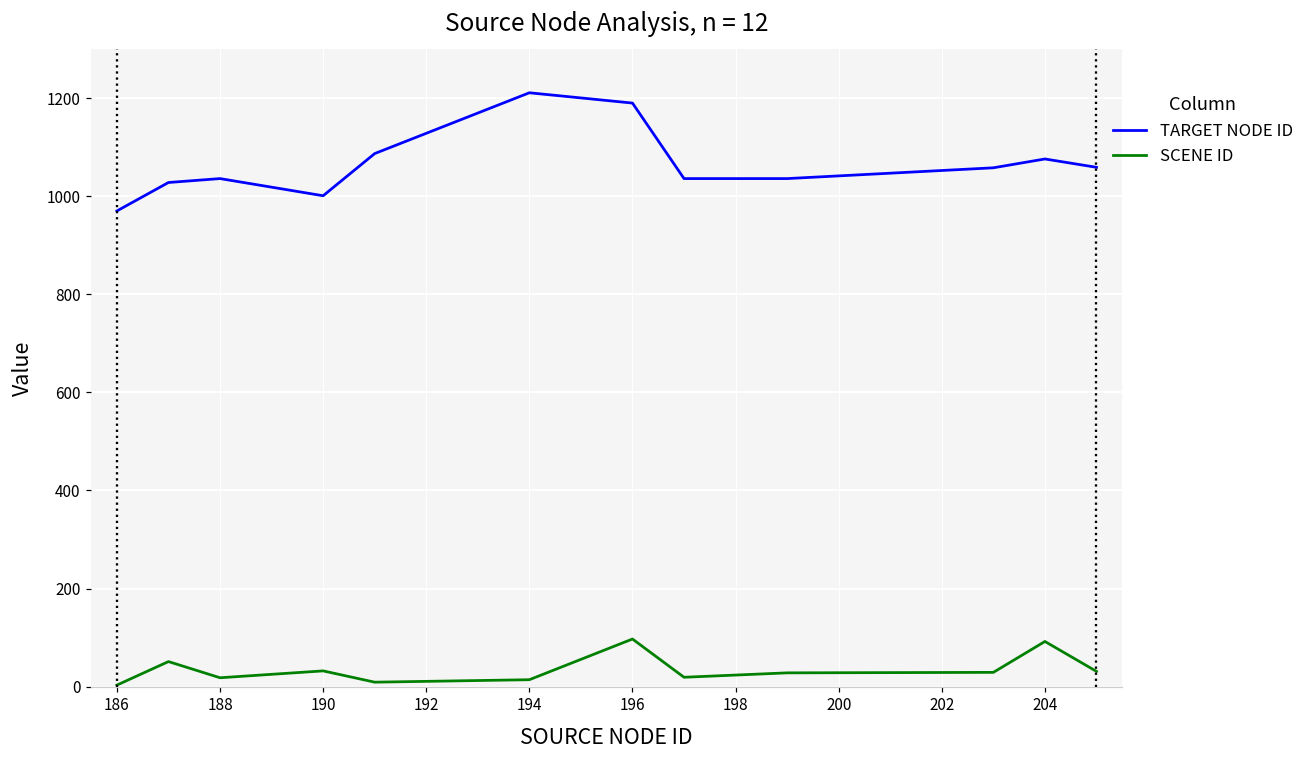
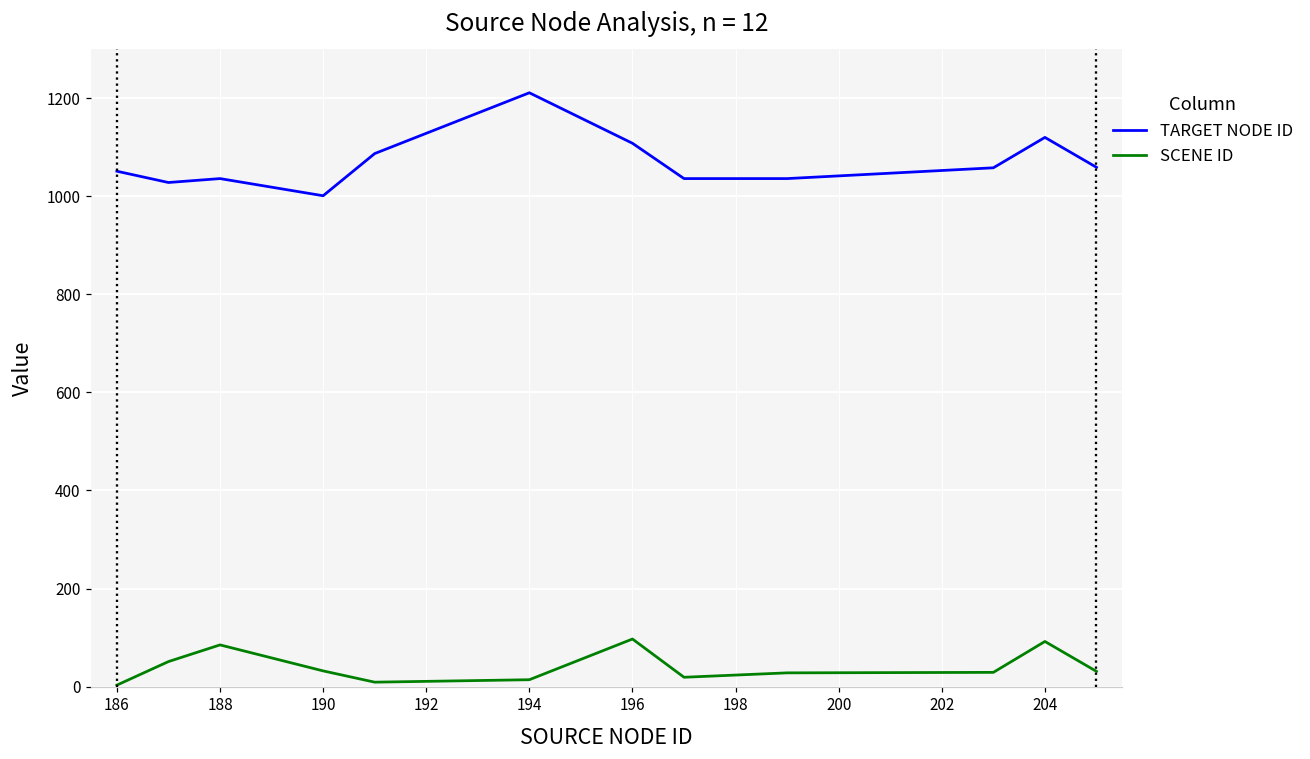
  {
    "TARGET NODE ID": {
-     "186": 970,
+     "186": 1050,
      "188": 1040,
      "190": 1000,
      "194": 1210,
-     "196": 1190,
-     "204": 1080
+     "196": 1110,
+     "204": 1120
    },
    "SCENE ID": {
      "186": 0,
-     "188": 20,
+     "188": 90,
      "190": 30,
      "194": 10,
      "196": 100,
      "204": 90
    }
  }
